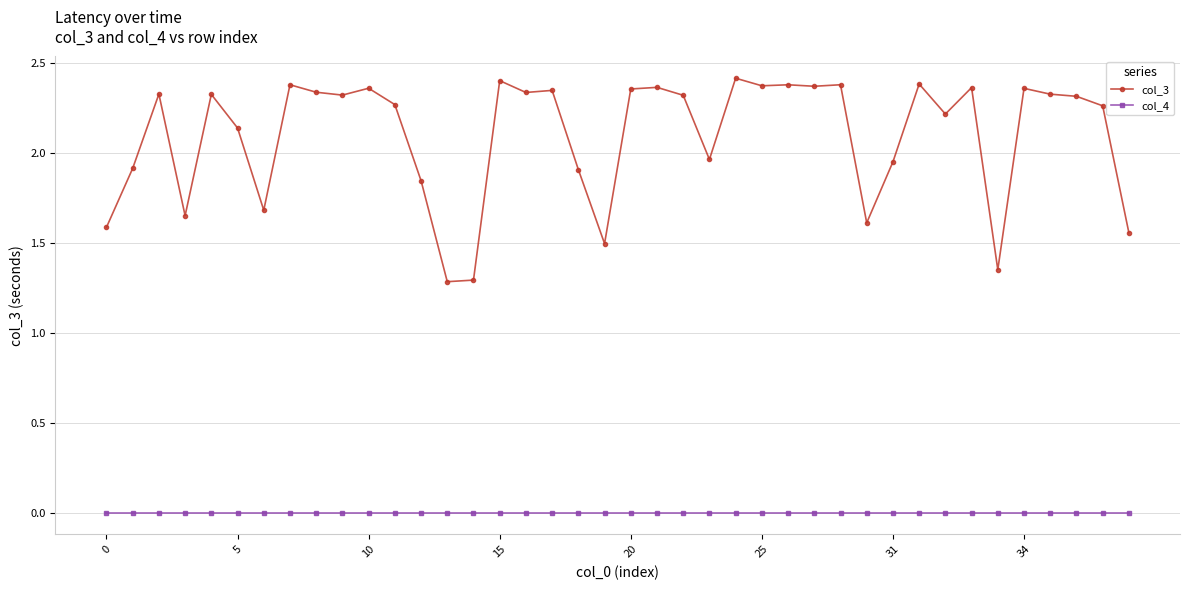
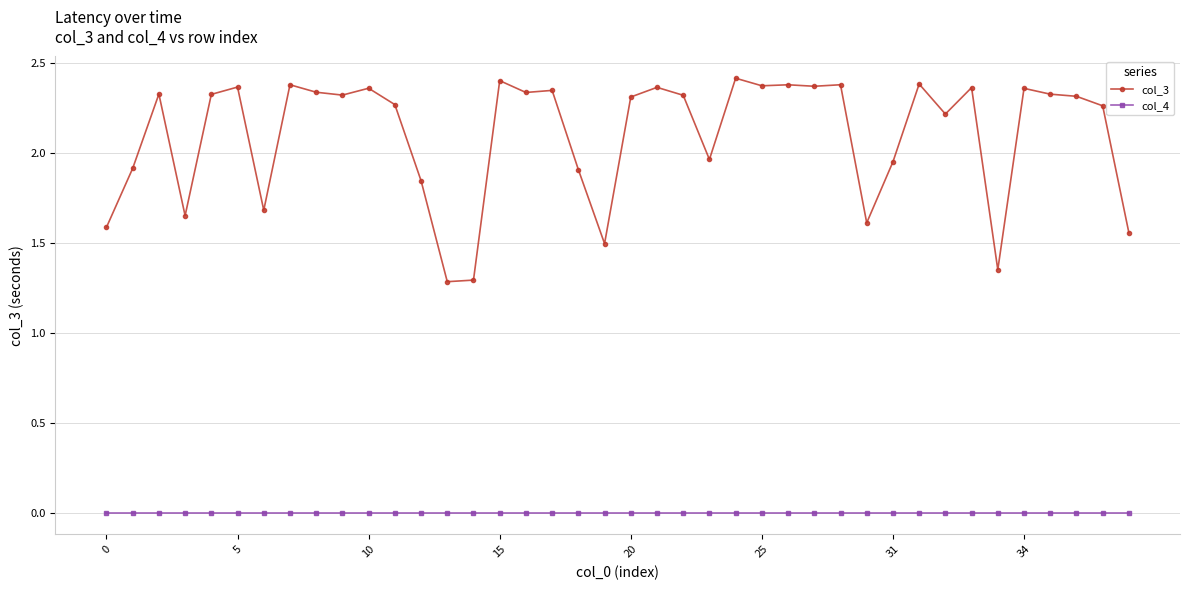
  {
    "col_3": {
      "0": 1.59,
-     "5": 2.14,
+     "5": 2.37,
      "10": 2.36,
      "15": 2.40,
-     "20": 2.36,
+     "20": 2.31,
      "25": 2.37
    },
    "col_4": {
      "0": 0.00,
      "5": 0.00,
      "10": 0.00,
      "15": 0.00,
      "20": 0.00,
      "25": 0.00
    }
  }
